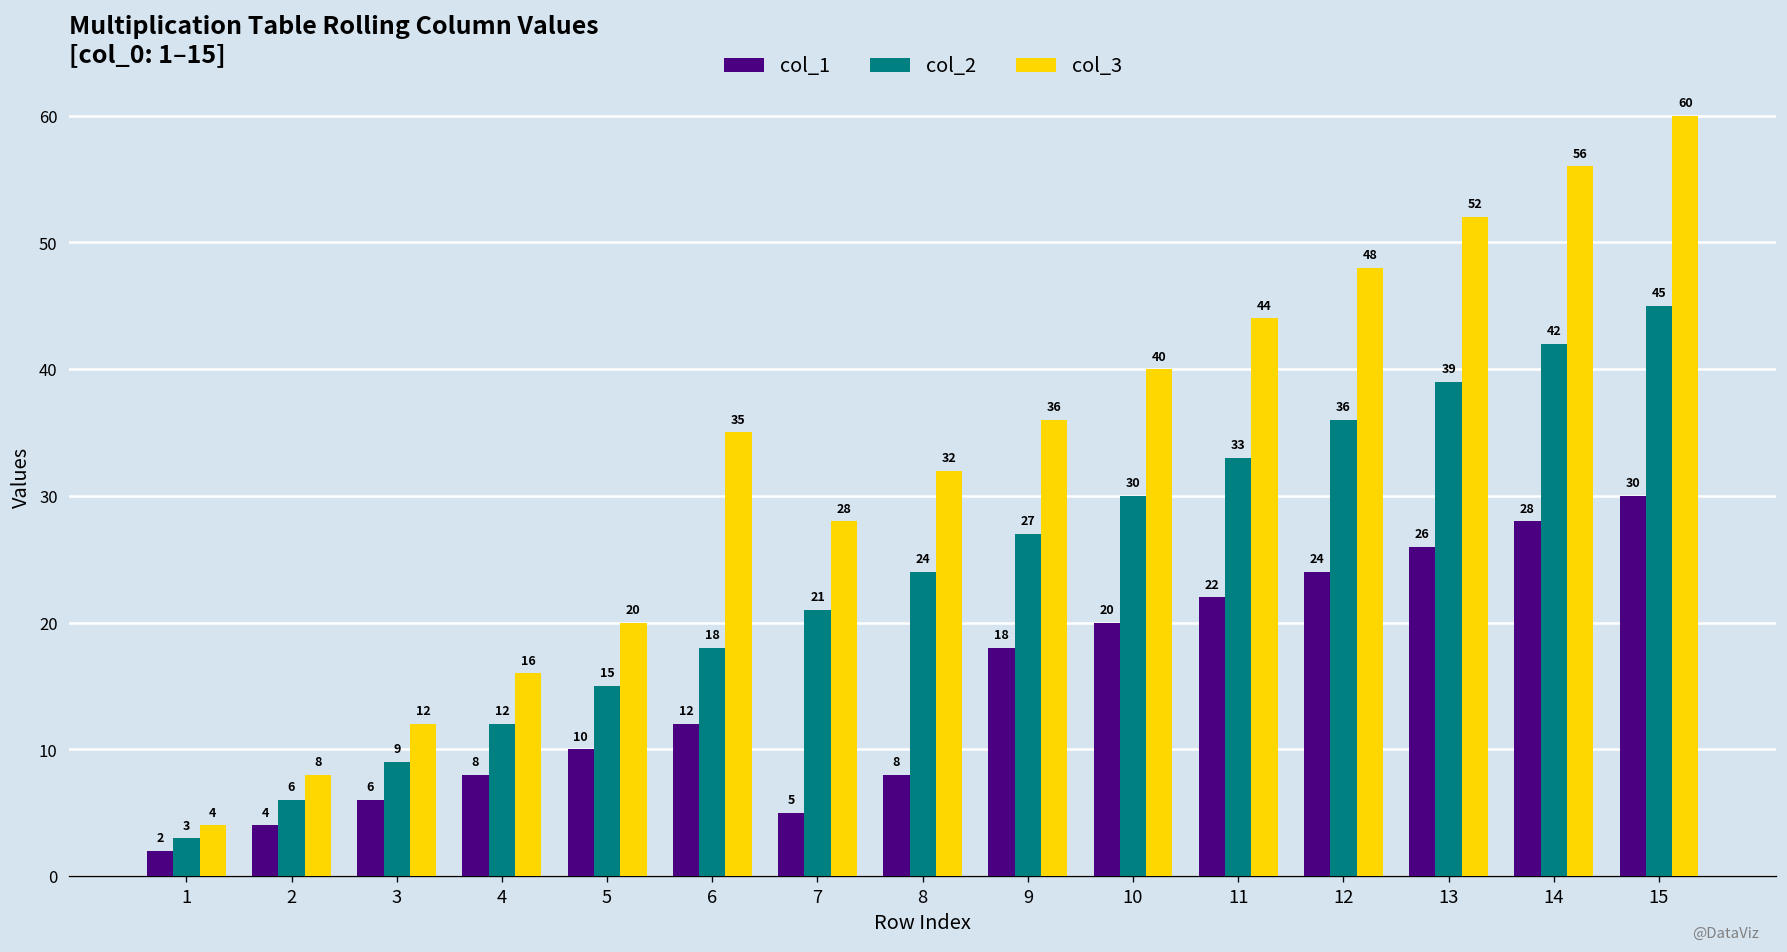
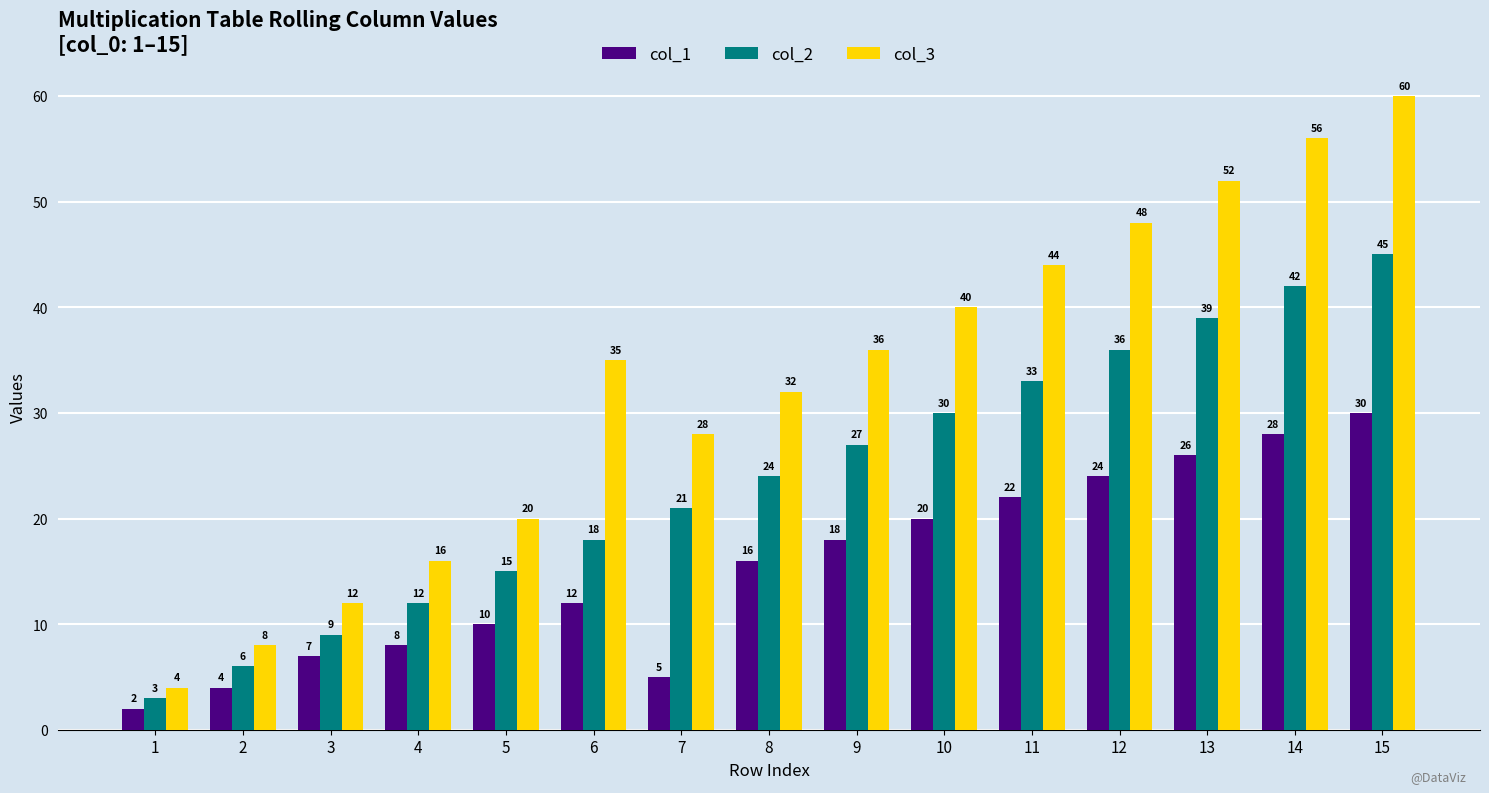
  {
    "col_1": {
      "1": 2,
      "2": 4,
-     "3": 6,
+     "3": 7,
      "4": 8,
      "5": 10,
      "6": 12,
      "7": 5,
-     "8": 8,
+     "8": 16,
      "9": 18,
      "10": 20,
      "11": 22,
      "12": 24,
      "13": 26,
      "14": 28,
      "15": 30
    },
    "col_2": {
      "1": 3,
      "2": 6,
      "3": 9,
      "4": 12,
      "5": 15,
      "6": 18,
      "7": 21,
      "8": 24,
      "9": 27,
      "10": 30,
      "11": 33,
      "12": 36,
      "13": 39,
      "14": 42,
      "15": 45
    },
    "col_3": {
      "1": 4,
      "2": 8,
      "3": 12,
      "4": 16,
      "5": 20,
      "6": 35,
      "7": 28,
      "8": 32,
      "9": 36,
      "10": 40,
      "11": 44,
      "12": 48,
      "13": 52,
      "14": 56,
      "15": 60
    }
  }
